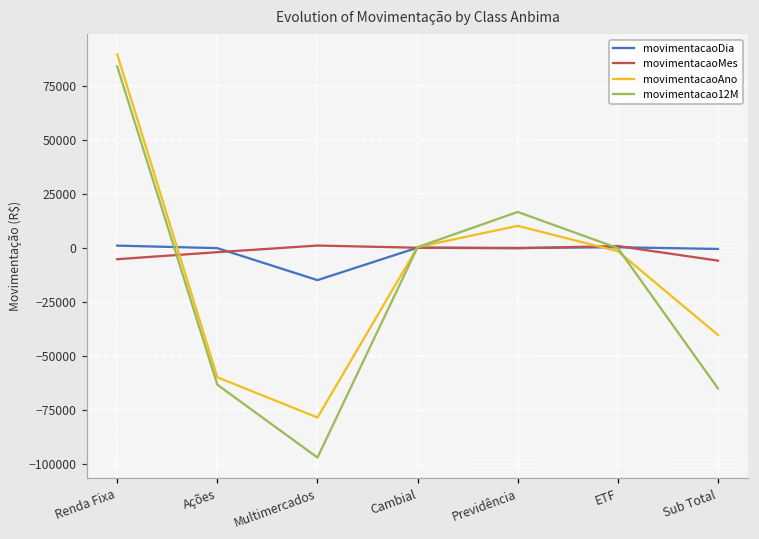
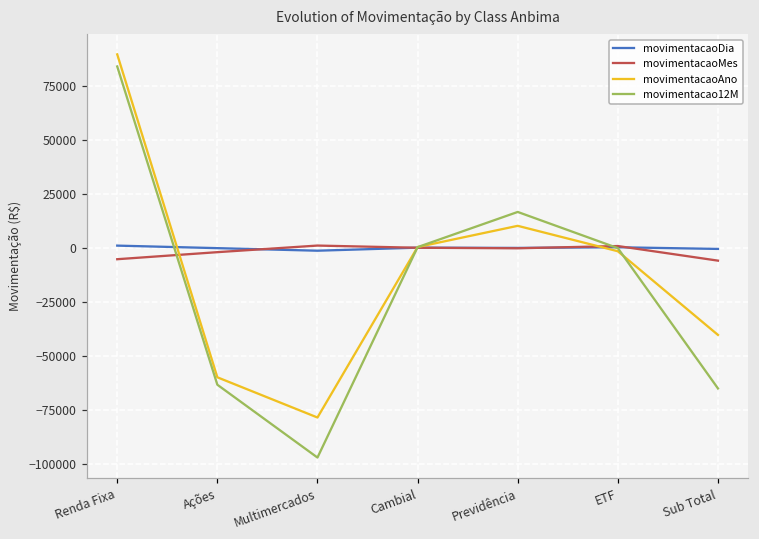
  {
    "movimentacaoDia": {
      "Renda Fixa": 1000,
      "Ações": 0,
-     "Multimercados": -15000,
+     "Multimercados": -1000,
      "Sub Total": -1000
    },
    "movimentacaoMes": {
      "Renda Fixa": -5000,
      "Ações": -2000,
      "Multimercados": 1000,
      "Sub Total": -6000
    },
    "movimentacaoAno": {
      "Renda Fixa": 90000,
      "Ações": -60000,
      "Multimercados": -79000,
      "Previdência": 10000,
      "ETF": -2000,
      "Sub Total": -40000
    },
    "movimentacao12M": {
      "Renda Fixa": 84000,
      "Ações": -63000,
      "Multimercados": -97000,
      "Previdência": 17000,
      "Sub Total": -65000
    }
  }
